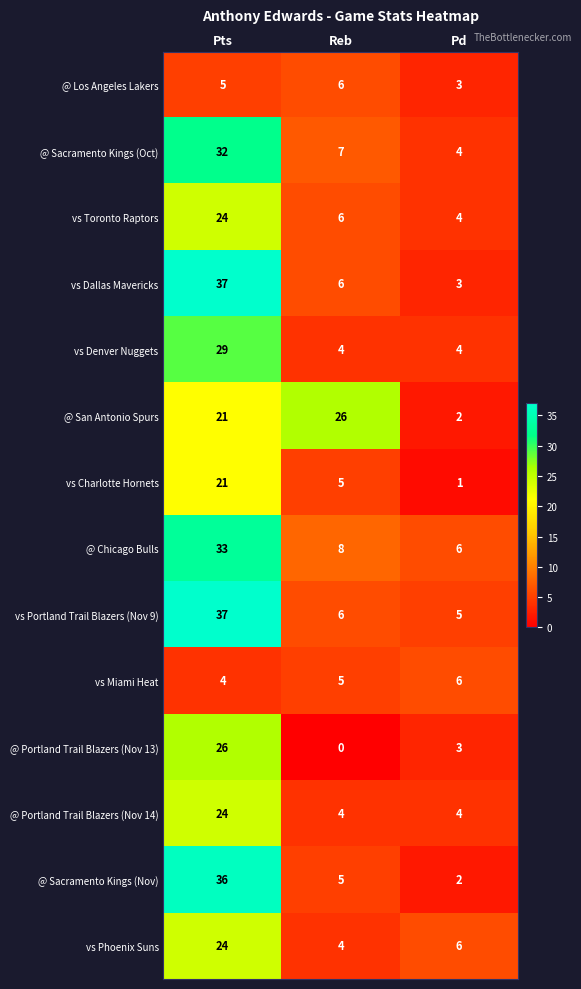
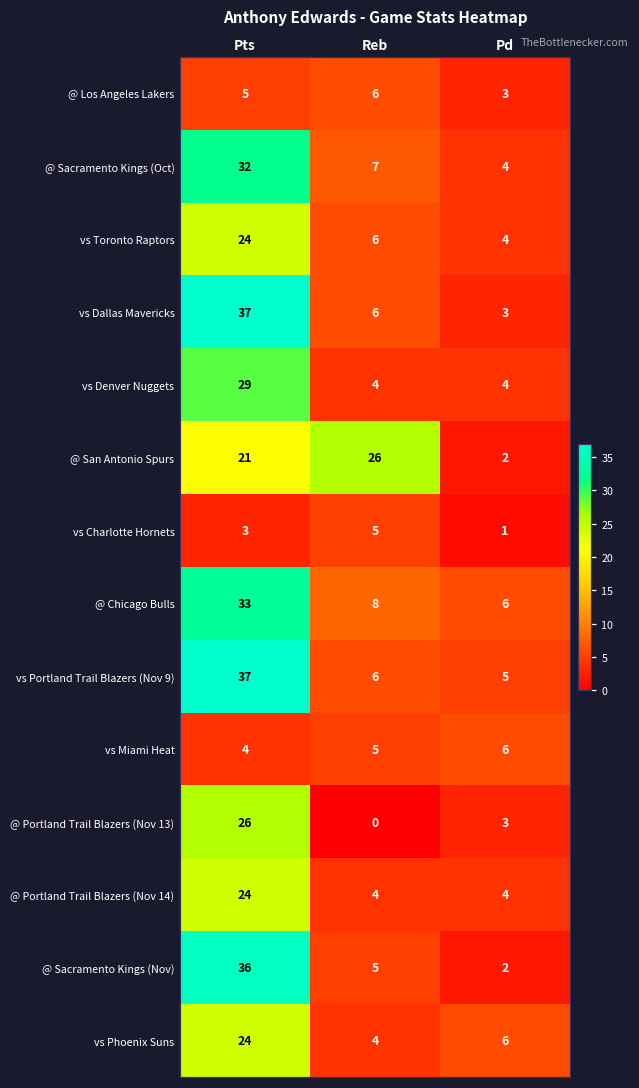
  {
    "@ Los Angeles Lakers": {
      "Pts": 5,
      "Reb": 6,
      "Pd": 3
    },
    "@ Sacramento Kings (Oct)": {
      "Pts": 32,
      "Reb": 7,
      "Pd": 4
    },
    "vs Toronto Raptors": {
      "Pts": 24,
      "Reb": 6,
      "Pd": 4
    },
    "vs Dallas Mavericks": {
      "Pts": 37,
      "Reb": 6,
      "Pd": 3
    },
    "vs Denver Nuggets": {
      "Pts": 29,
      "Reb": 4,
      "Pd": 4
    },
    "@ San Antonio Spurs": {
      "Pts": 21,
      "Reb": 26,
      "Pd": 2
    },
    "vs Charlotte Hornets": {
-     "Pts": 21,
+     "Pts": 3,
      "Reb": 5,
      "Pd": 1
    },
    "@ Chicago Bulls": {
      "Pts": 33,
      "Reb": 8,
      "Pd": 6
    },
    "vs Portland Trail Blazers (Nov 9)": {
      "Pts": 37,
      "Reb": 6,
      "Pd": 5
    },
    "vs Miami Heat": {
      "Pts": 4,
      "Reb": 5,
      "Pd": 6
    },
    "@ Portland Trail Blazers (Nov 13)": {
      "Pts": 26,
      "Reb": 0,
      "Pd": 3
    },
    "@ Portland Trail Blazers (Nov 14)": {
      "Pts": 24,
      "Reb": 4,
      "Pd": 4
    },
    "@ Sacramento Kings (Nov)": {
      "Pts": 36,
      "Reb": 5,
      "Pd": 2
    },
    "vs Phoenix Suns": {
      "Pts": 24,
      "Reb": 4,
      "Pd": 6
    }
  }
